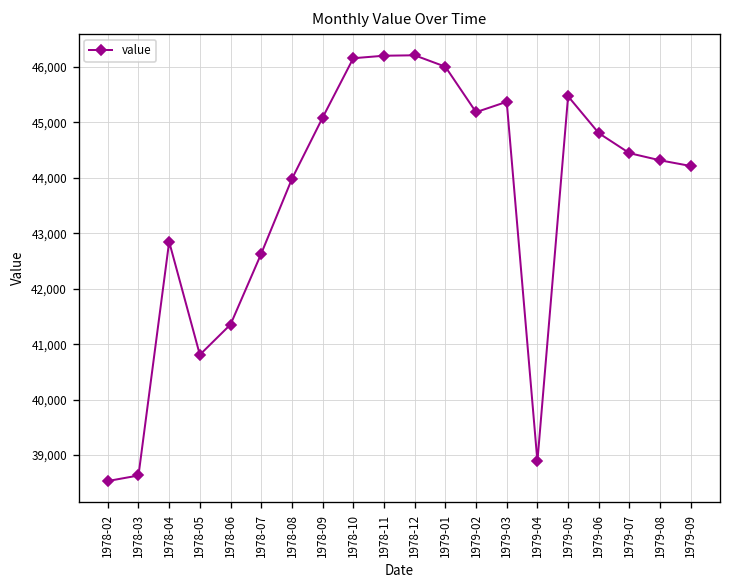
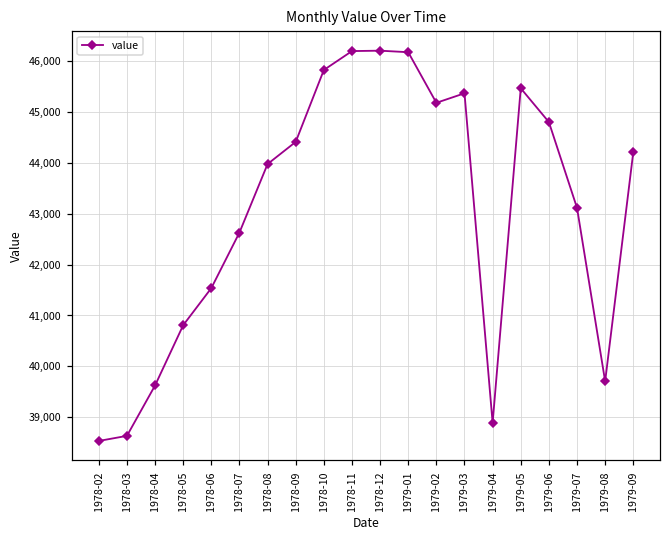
  {
    "1978-02": "38,500",
    "1978-03": "38,600",
-   "1978-04": "42,800",
+   "1978-04": "39,600",
    "1978-05": "40,800",
-   "1978-06": "41,400",
+   "1978-06": "41,500",
    "1978-07": "42,600",
    "1978-08": "44,000",
-   "1978-09": "45,100",
-   "1978-10": "46,200",
+   "1978-09": "44,400",
+   "1978-10": "45,800",
    "1978-11": "46,200",
    "1978-12": "46,200",
-   "1979-01": "46,000",
+   "1979-01": "46,200",
    "1979-02": "45,200",
    "1979-03": "45,400",
    "1979-04": "38,900",
    "1979-05": "45,500",
    "1979-06": "44,800",
-   "1979-07": "44,400",
-   "1979-08": "44,300",
+   "1979-07": "43,100",
+   "1979-08": "39,700",
    "1979-09": "44,200"
  }
